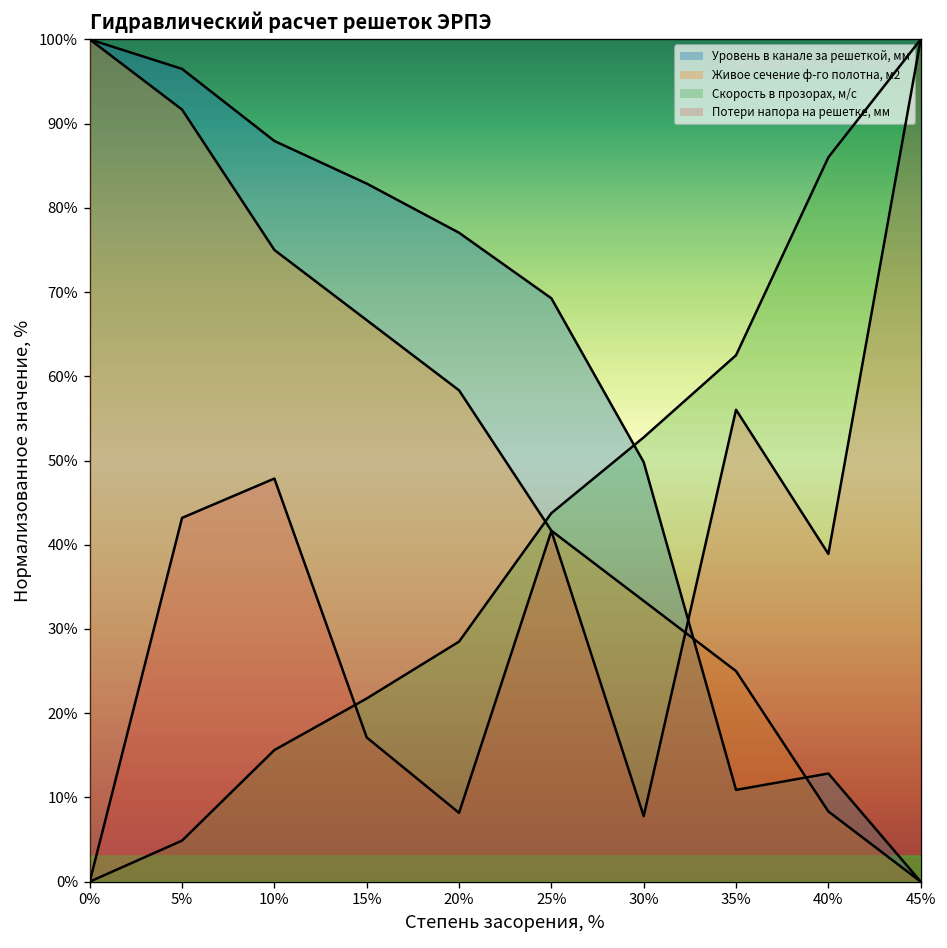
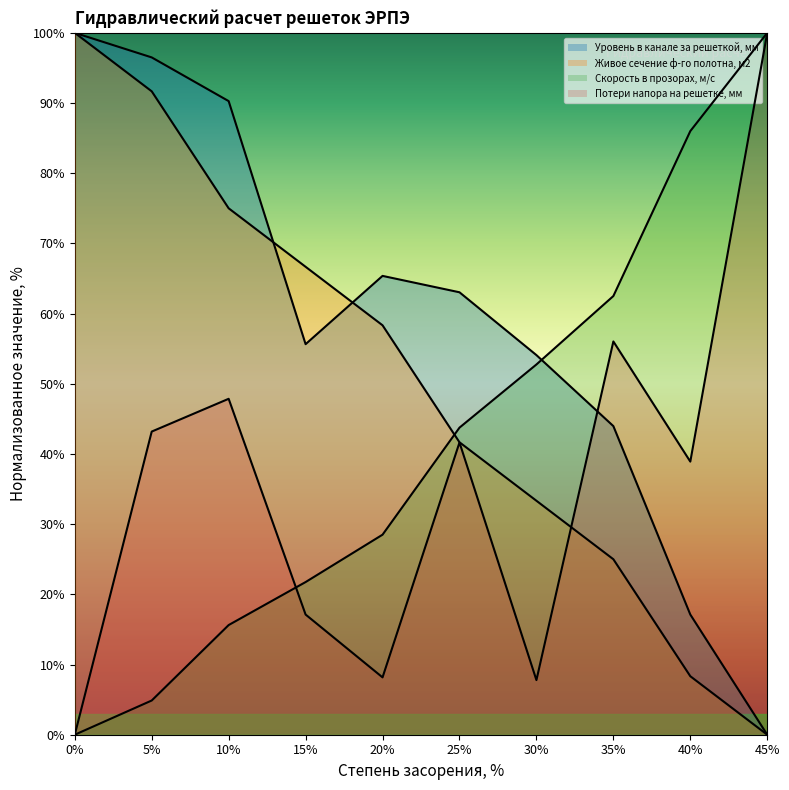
  {
    "Уровень в канале за решеткой, мм": {
      "5%": "96%",
-     "10%": "88%",
-     "15%": "83%",
-     "20%": "77%",
-     "25%": "69%",
-     "30%": "50%",
-     "35%": "11%",
-     "40%": "13%"
+     "10%": "90%",
+     "15%": "56%",
+     "20%": "65%",
+     "25%": "63%",
+     "30%": "54%",
+     "35%": "44%",
+     "40%": "17%"
    }
  }
